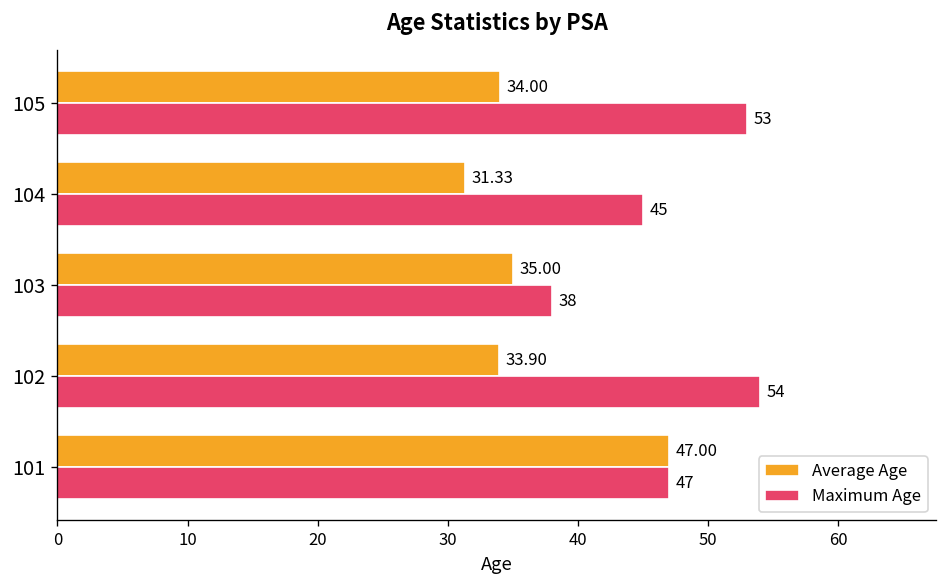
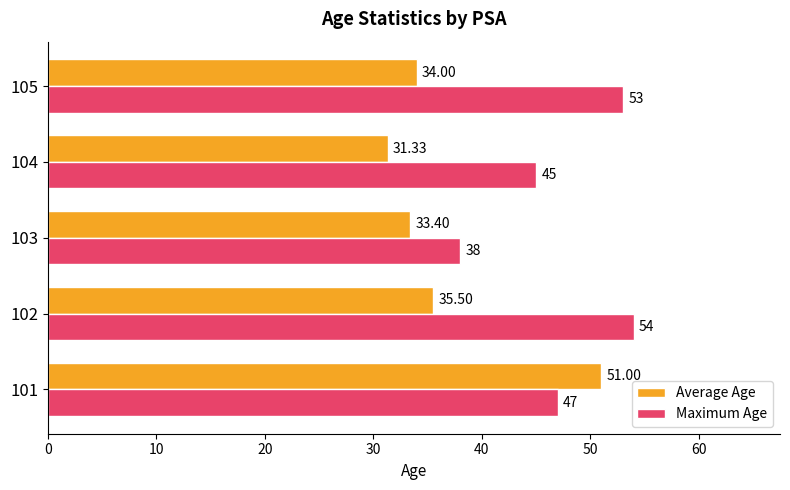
  {
    "Average Age": {
      "105": 34.00,
      "104": 31.33,
-     "103": 35.00,
-     "102": 33.90,
-     "101": 47.00
+     "103": 33.40,
+     "102": 35.50,
+     "101": 51.00
    },
    "Maximum Age": {
      "105": 53,
      "104": 45,
      "103": 38,
      "102": 54,
      "101": 47
    }
  }
